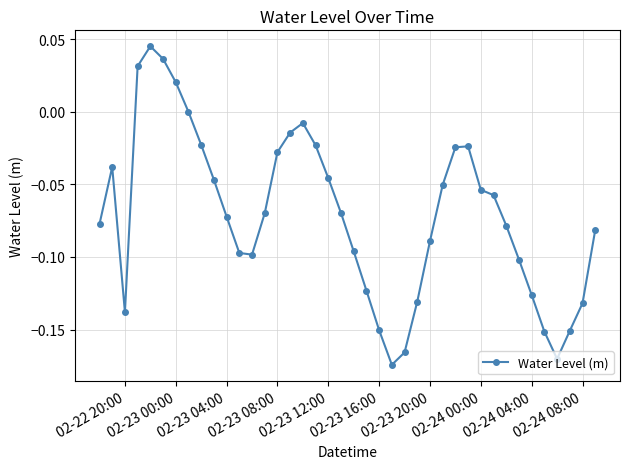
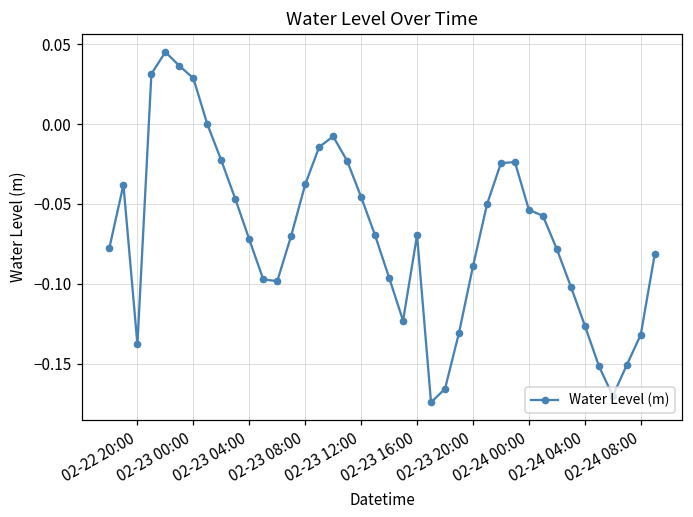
  {
    "02-22 20:00": -0.138,
-   "02-23 00:00": 0.020,
+   "02-23 00:00": 0.029,
    "02-23 04:00": -0.072,
-   "02-23 08:00": -0.028,
+   "02-23 08:00": -0.038,
    "02-23 12:00": -0.046,
-   "02-23 16:00": -0.150,
+   "02-23 16:00": -0.070,
    "02-23 20:00": -0.089,
    "02-24 00:00": -0.054,
    "02-24 04:00": -0.126,
    "02-24 08:00": -0.132
  }
